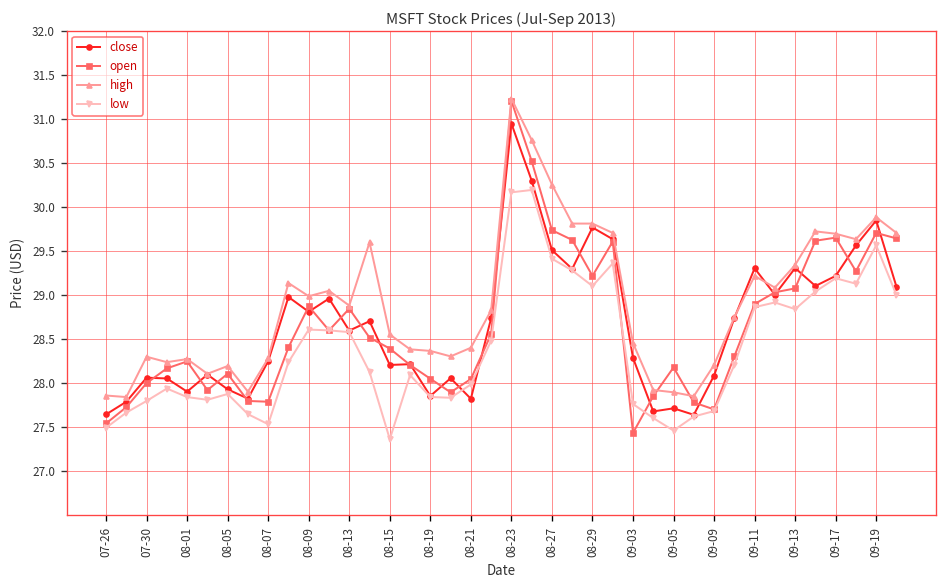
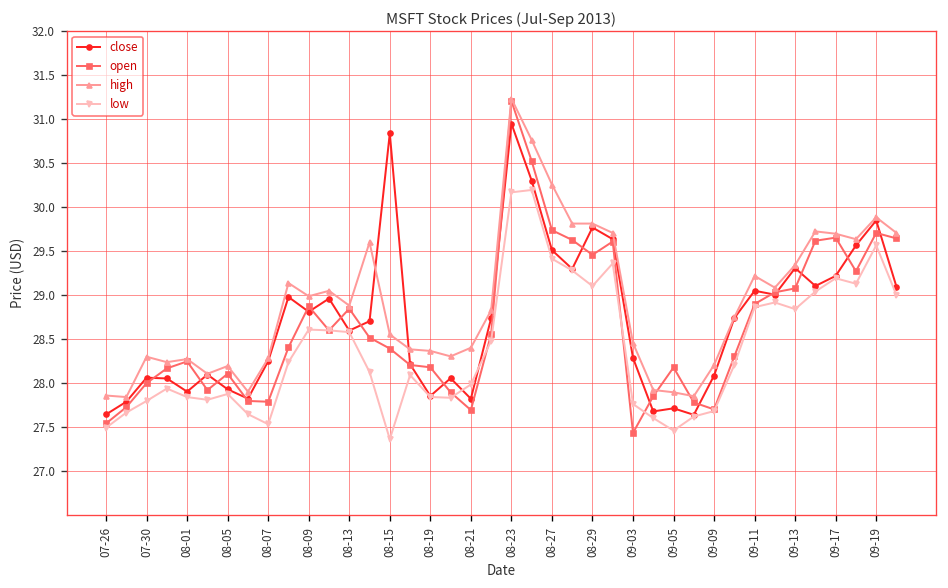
  {
    "close": {
      "07-26": 27.6,
      "07-30": 28.1,
      "08-01": 27.9,
      "08-05": 27.9,
      "08-09": 28.8,
-     "08-15": 28.2,
+     "08-15": 30.8,
      "08-21": 27.8,
      "08-23": 30.9,
      "08-27": 29.5,
      "08-29": 29.8,
      "09-03": 28.3,
      "09-05": 27.7,
      "09-09": 28.1,
-     "09-11": 29.3,
+     "09-11": 29.0,
      "09-13": 29.3,
      "09-19": 29.8
    },
    "open": {
      "07-26": 27.5,
      "07-30": 28.0,
      "08-05": 28.1,
      "08-07": 27.8,
      "08-09": 28.9,
      "08-13": 28.8,
      "08-15": 28.4,
-     "08-19": 28.1,
-     "08-21": 28.0,
+     "08-19": 28.2,
+     "08-21": 27.7,
      "08-27": 29.7,
-     "08-29": 29.2,
+     "08-29": 29.5,
      "09-03": 27.4,
      "09-05": 28.2,
      "09-11": 28.9,
      "09-13": 29.1,
      "09-17": 29.7,
      "09-19": 29.7
    }
  }
